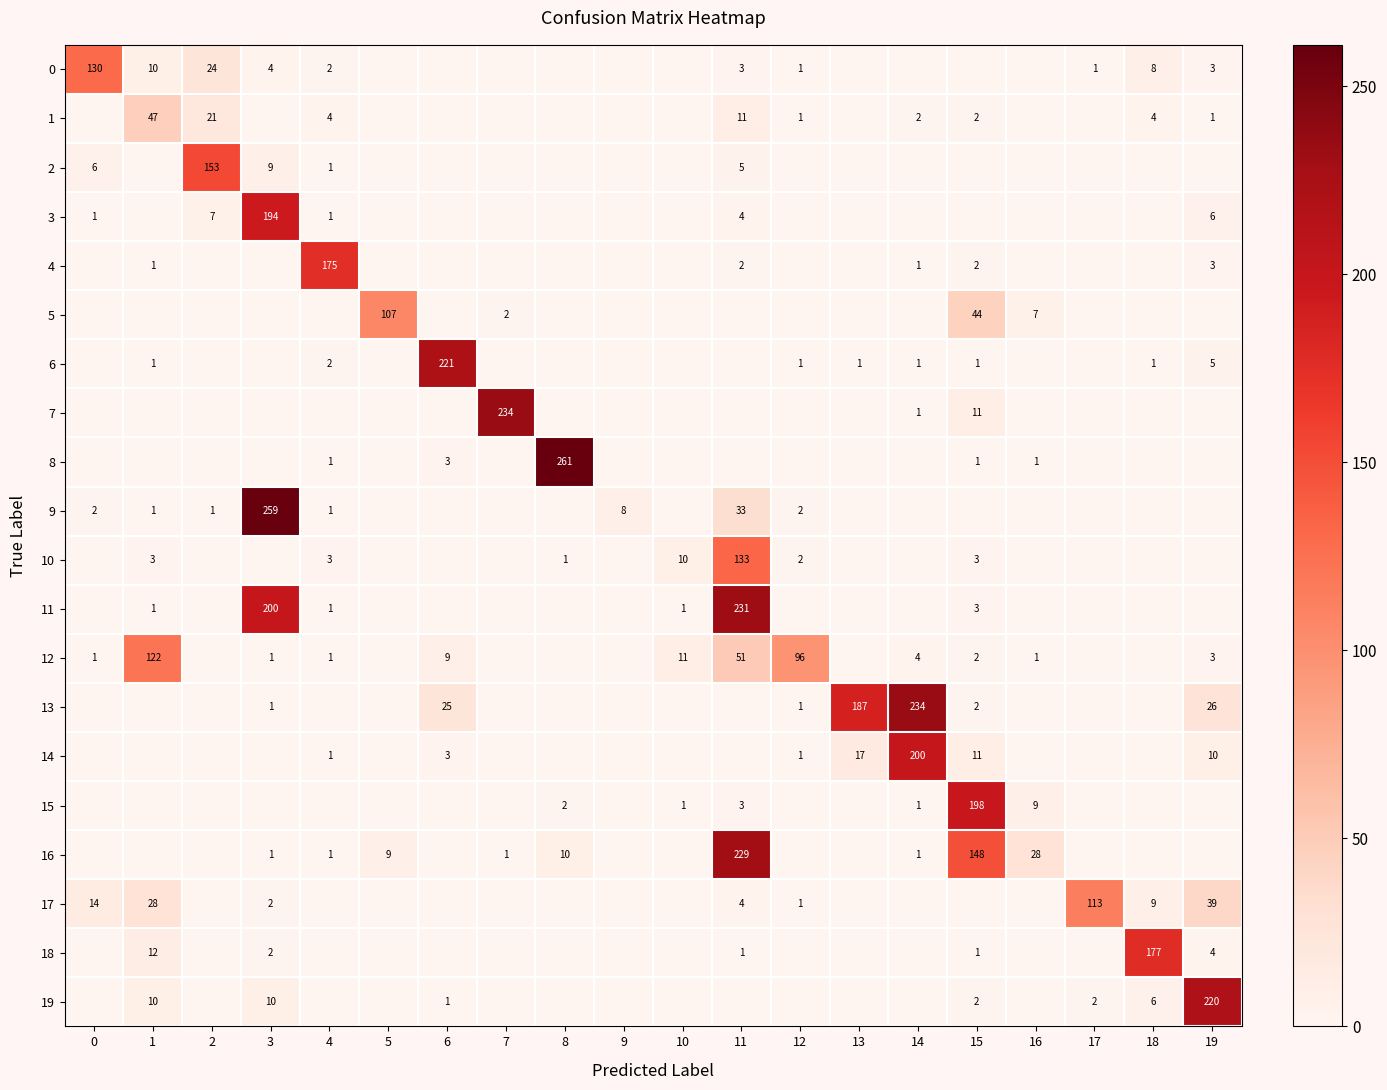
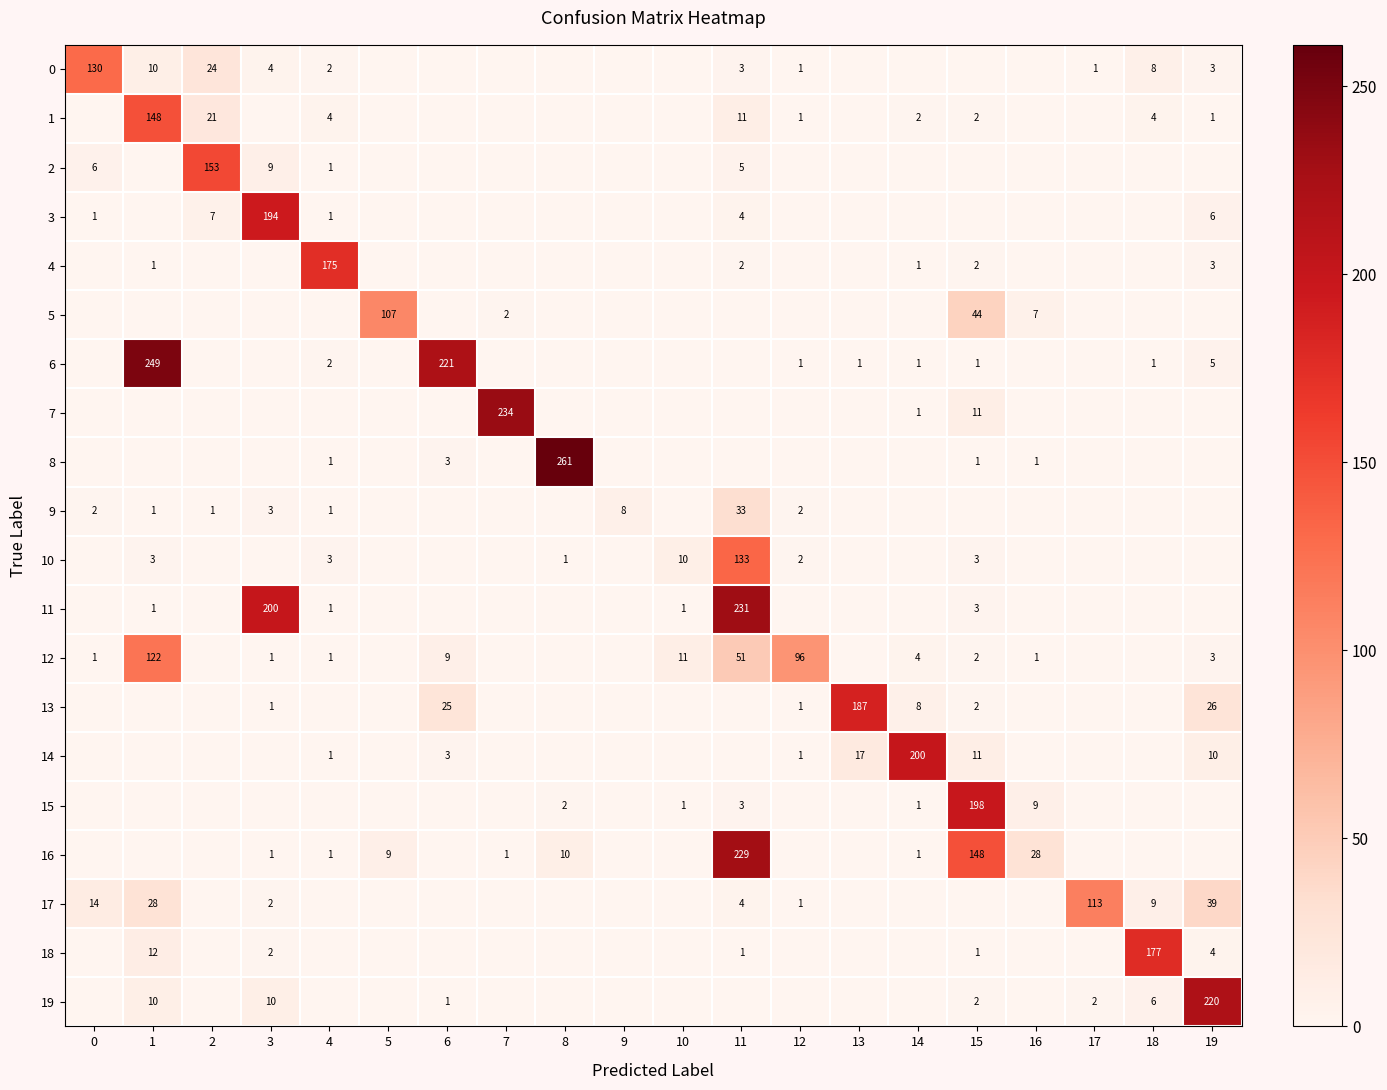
  {
    "0": {
      "0": 130,
      "1": 10,
      "2": 24,
      "3": 4,
      "4": 2,
      "11": 3,
      "12": 1,
      "17": 1,
      "18": 8,
      "19": 3
    },
    "1": {
-     "1": 47,
+     "1": 148,
      "2": 21,
      "4": 4,
      "11": 11,
      "12": 1,
      "14": 2,
      "15": 2,
      "18": 4,
      "19": 1
    },
    "2": {
      "0": 6,
      "2": 153,
      "3": 9,
      "4": 1,
      "11": 5
    },
    "3": {
      "0": 1,
      "2": 7,
      "3": 194,
      "4": 1,
      "11": 4,
      "19": 6
    },
    "4": {
      "1": 1,
      "4": 175,
      "11": 2,
      "14": 1,
      "15": 2,
      "19": 3
    },
    "5": {
      "5": 107,
      "7": 2,
      "15": 44,
      "16": 7
    },
    "6": {
-     "1": 1,
+     "1": 249,
      "4": 2,
      "6": 221,
      "12": 1,
      "13": 1,
      "14": 1,
      "15": 1,
      "18": 1,
      "19": 5
    },
    "7": {
      "7": 234,
      "14": 1,
      "15": 11
    },
    "8": {
      "4": 1,
      "6": 3,
      "8": 261,
      "15": 1,
      "16": 1
    },
    "9": {
      "0": 2,
      "1": 1,
      "2": 1,
-     "3": 259,
+     "3": 3,
      "4": 1,
      "9": 8,
      "11": 33,
      "12": 2
    },
    "10": {
      "1": 3,
      "4": 3,
      "8": 1,
      "10": 10,
      "11": 133,
      "12": 2,
      "15": 3
    },
    "11": {
      "1": 1,
      "3": 200,
      "4": 1,
      "10": 1,
      "11": 231,
      "15": 3
    },
    "12": {
      "0": 1,
      "1": 122,
      "3": 1,
      "4": 1,
      "6": 9,
      "10": 11,
      "11": 51,
      "12": 96,
      "14": 4,
      "15": 2,
      "16": 1,
      "19": 3
    },
    "13": {
      "3": 1,
      "6": 25,
      "12": 1,
      "13": 187,
-     "14": 234,
+     "14": 8,
      "15": 2,
      "19": 26
    },
    "14": {
      "4": 1,
      "6": 3,
      "12": 1,
      "13": 17,
      "14": 200,
      "15": 11,
      "19": 10
    },
    "15": {
      "8": 2,
      "10": 1,
      "11": 3,
      "14": 1,
      "15": 198,
      "16": 9
    },
    "16": {
      "3": 1,
      "4": 1,
      "5": 9,
      "7": 1,
      "8": 10,
      "11": 229,
      "14": 1,
      "15": 148,
      "16": 28
    },
    "17": {
      "0": 14,
      "1": 28,
      "3": 2,
      "11": 4,
      "12": 1,
      "17": 113,
      "18": 9,
      "19": 39
    },
    "18": {
      "1": 12,
      "3": 2,
      "11": 1,
      "15": 1,
      "18": 177,
      "19": 4
    },
    "19": {
      "1": 10,
      "3": 10,
      "6": 1,
      "15": 2,
      "17": 2,
      "18": 6,
      "19": 220
    }
  }
